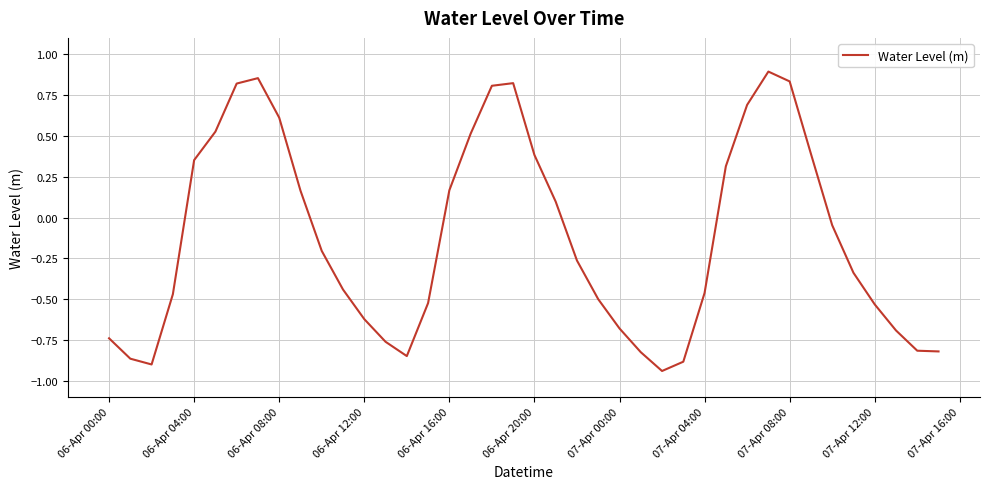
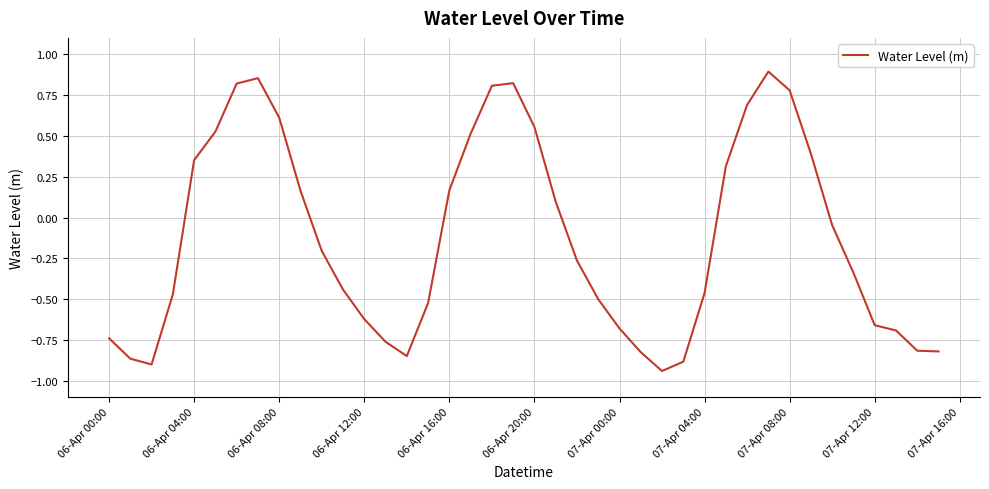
  {
    "06-Apr 00:00": -0.74,
    "06-Apr 04:00": 0.35,
    "06-Apr 08:00": 0.61,
    "06-Apr 12:00": -0.62,
    "06-Apr 16:00": 0.17,
-   "06-Apr 20:00": 0.38,
+   "06-Apr 20:00": 0.55,
    "07-Apr 00:00": -0.68,
    "07-Apr 04:00": -0.46,
-   "07-Apr 08:00": 0.83,
-   "07-Apr 12:00": -0.53
+   "07-Apr 08:00": 0.78,
+   "07-Apr 12:00": -0.66
  }
